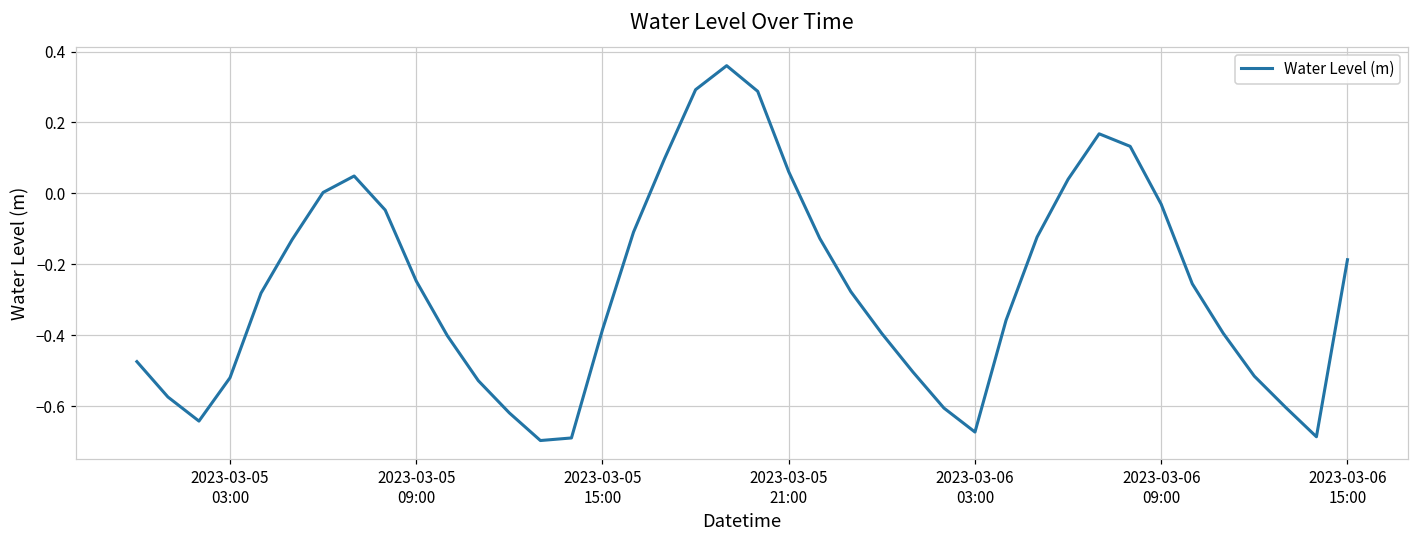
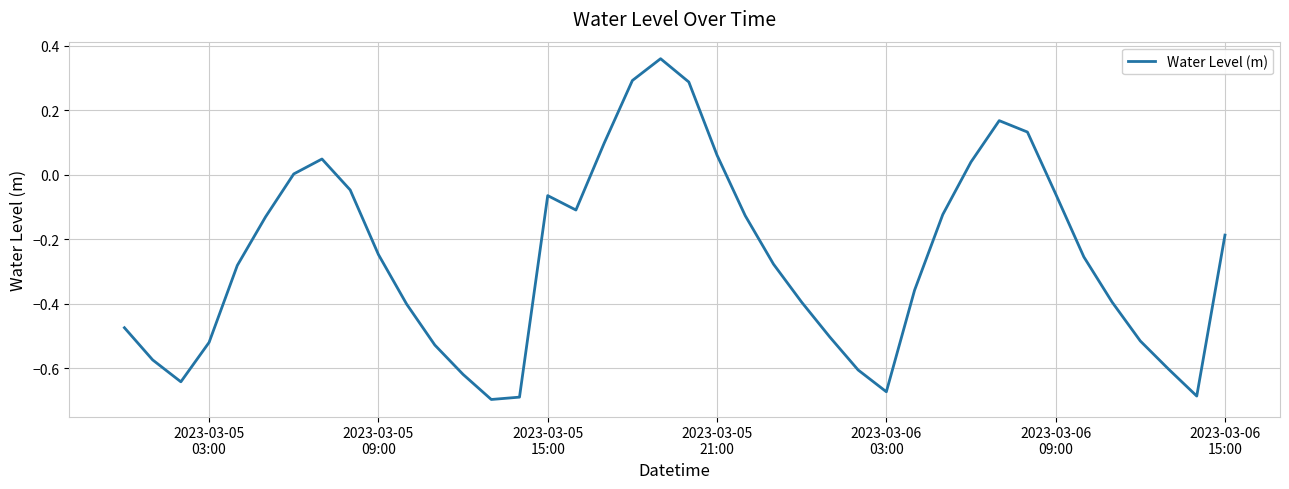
  {
    "2023-03-05 03:00": -0.52,
    "2023-03-05 09:00": -0.25,
-   "2023-03-05 15:00": -0.38,
+   "2023-03-05 15:00": -0.06,
    "2023-03-05 21:00": 0.06,
    "2023-03-06 03:00": -0.67,
-   "2023-03-06 09:00": -0.03,
+   "2023-03-06 09:00": -0.06,
    "2023-03-06 15:00": -0.19
  }
